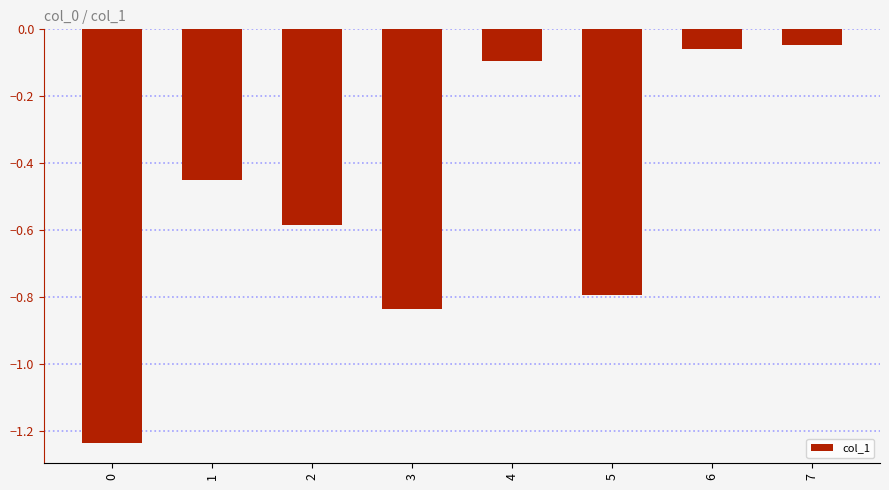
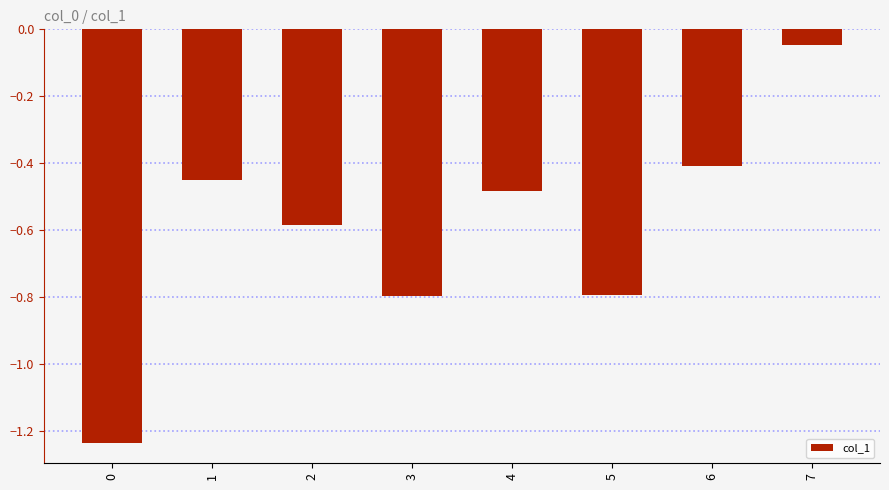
  {
    "0": -1.23,
    "1": -0.45,
    "2": -0.58,
-   "3": -0.84,
-   "4": -0.09,
+   "3": -0.80,
+   "4": -0.48,
    "5": -0.79,
-   "6": -0.06,
+   "6": -0.41,
    "7": -0.05
  }
